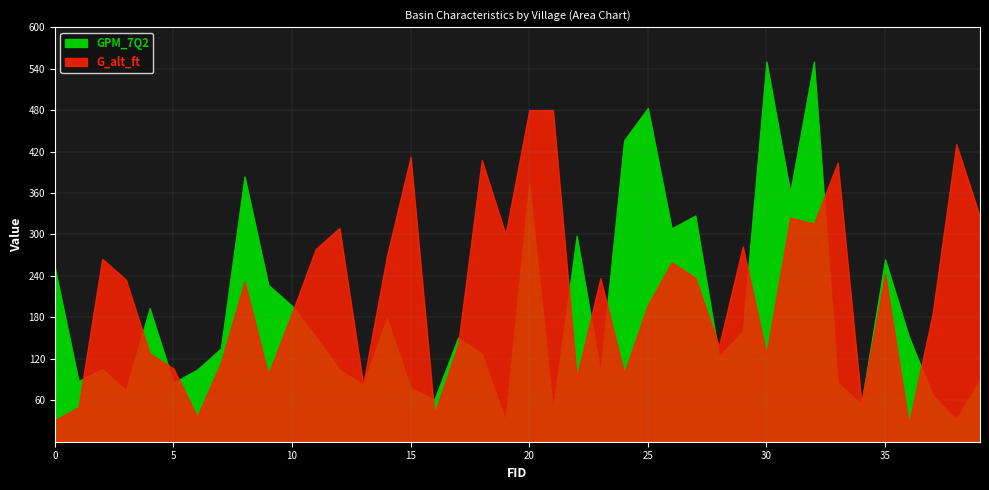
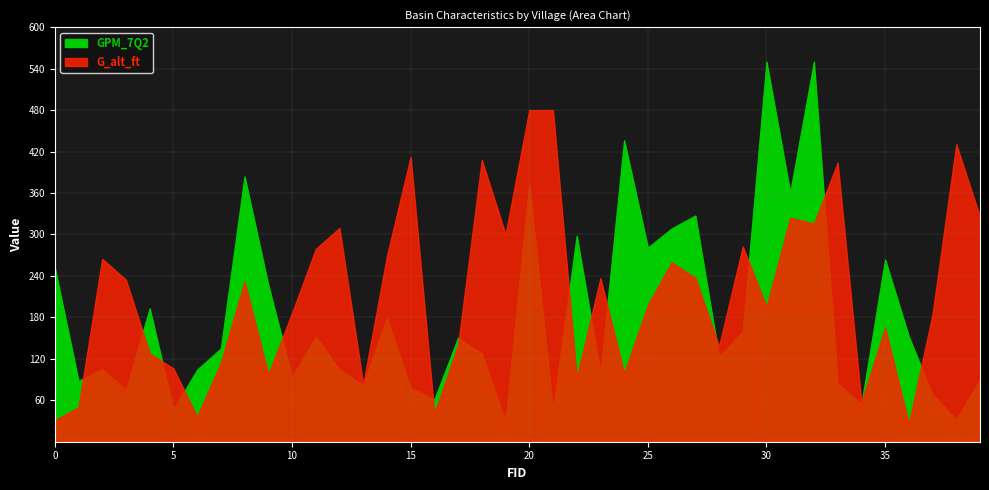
  {
    "GPM_7Q2": {
      "0": 250,
-     "5": 90,
-     "10": 200,
+     "5": 50,
+     "10": 90,
      "15": 80,
      "20": 370,
-     "25": 480,
+     "25": 280,
      "30": 550,
      "35": 260
    },
    "G_alt_ft": {
      "0": 30,
      "5": 110,
      "10": 190,
      "15": 410,
      "20": 480,
      "25": 200,
-     "30": 130,
-     "35": 240
+     "30": 200,
+     "35": 170
    }
  }
